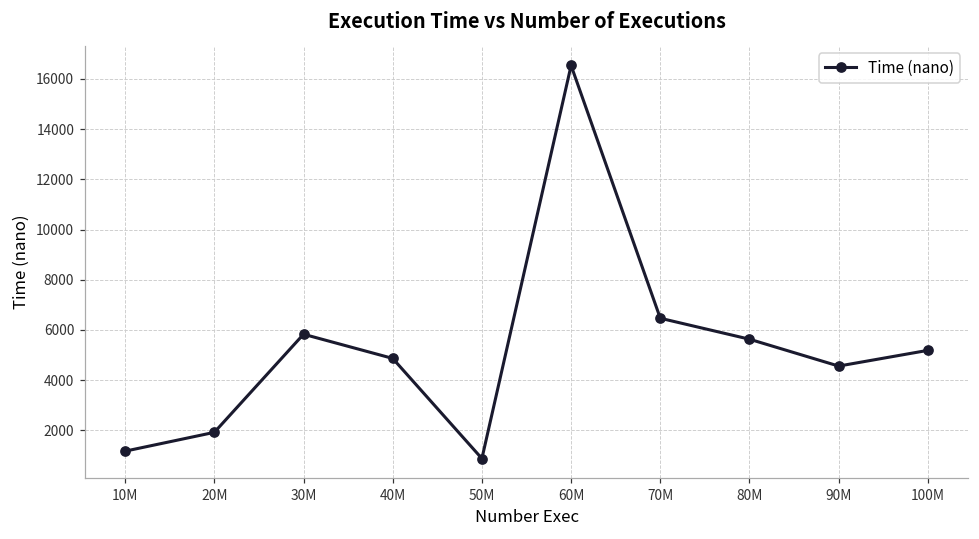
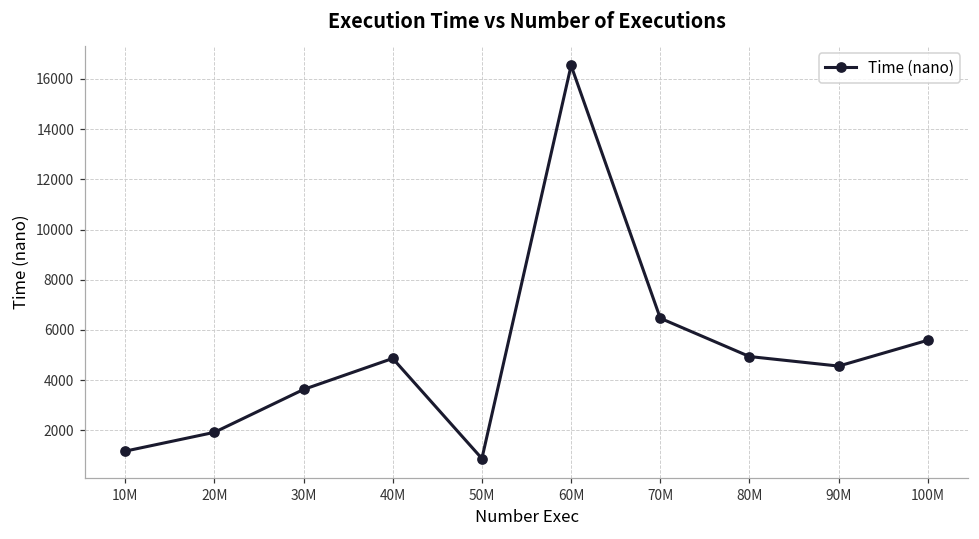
  {
    "10M": 1200,
    "20M": 1900,
-   "30M": 5800,
+   "30M": 3600,
    "40M": 4900,
    "50M": 900,
    "60M": 16500,
    "70M": 6500,
-   "80M": 5600,
+   "80M": 4900,
    "90M": 4600,
-   "100M": 5200
+   "100M": 5600
  }
